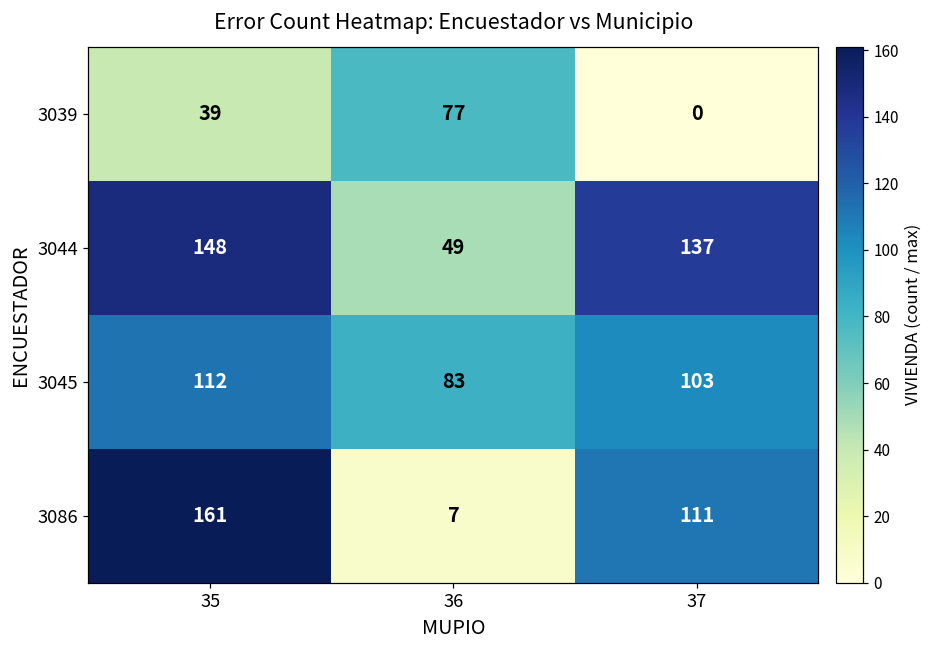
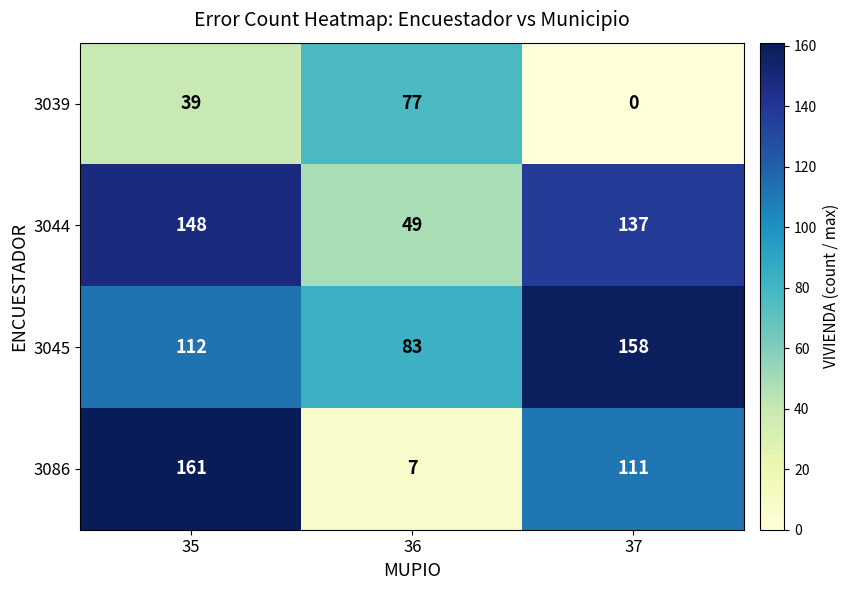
  {
    "3039": {
      "35": 39,
      "36": 77,
      "37": 0
    },
    "3044": {
      "35": 148,
      "36": 49,
      "37": 137
    },
    "3045": {
      "35": 112,
      "36": 83,
-     "37": 103
+     "37": 158
    },
    "3086": {
      "35": 161,
      "36": 7,
      "37": 111
    }
  }
